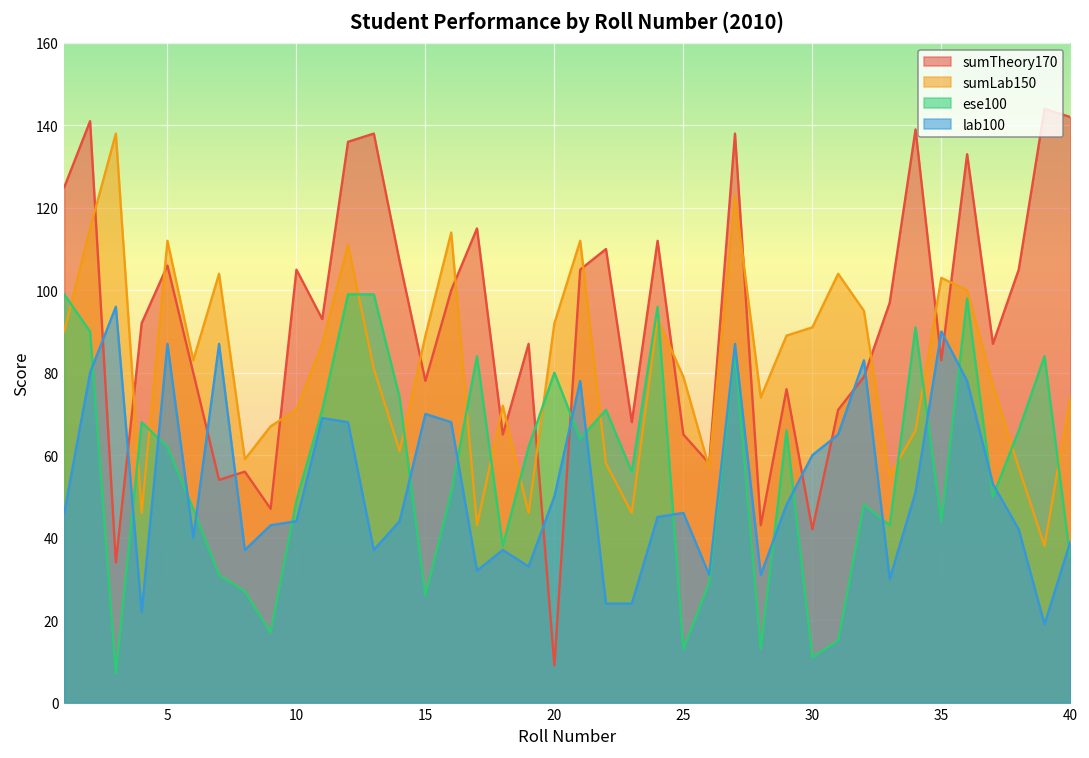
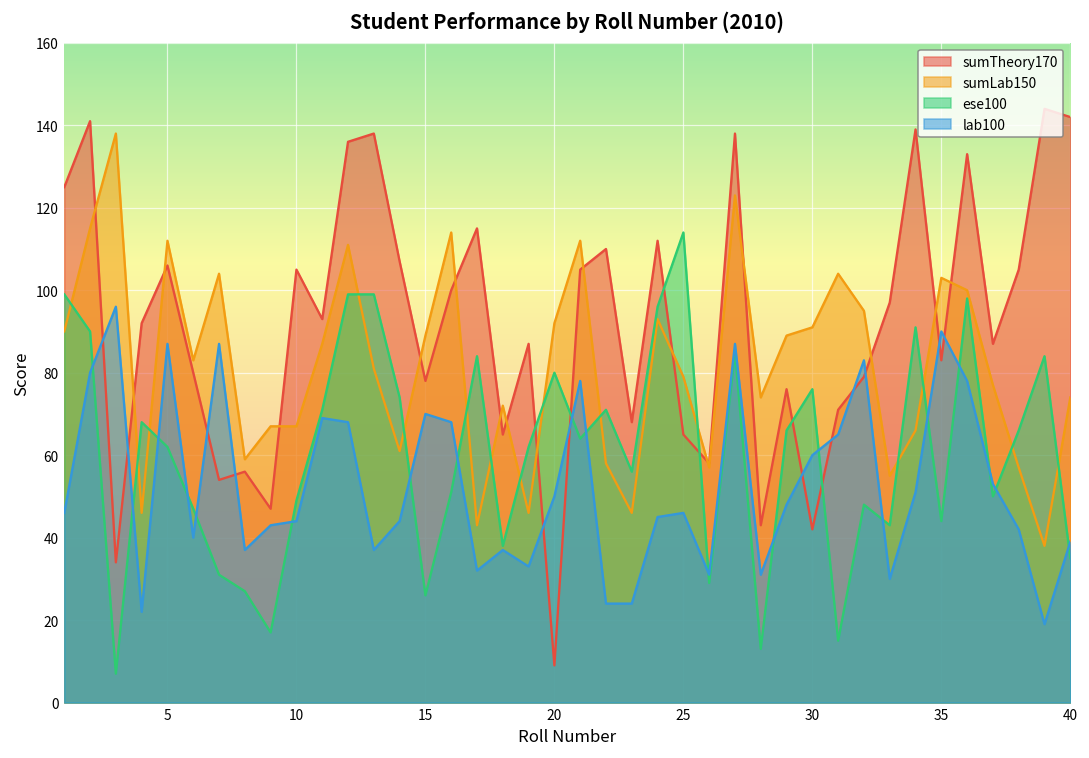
  {
    "sumTheory170": {
      "5": 106,
      "10": 105,
      "15": 78,
      "20": 9,
      "25": 65,
      "30": 42,
      "35": 83,
      "40": 142
    },
    "sumLab150": {
      "5": 112,
-     "10": 71,
+     "10": 67,
      "15": 89,
      "20": 92,
      "25": 79,
      "30": 91,
      "35": 103,
      "40": 74
    },
    "ese100": {
      "5": 62,
      "10": 49,
      "15": 26,
      "20": 80,
-     "25": 13,
-     "30": 11,
+     "25": 114,
+     "30": 76,
      "35": 44,
      "40": 35
    },
    "lab100": {
      "5": 87,
      "10": 44,
      "15": 70,
      "20": 50,
      "25": 46,
      "30": 60,
      "35": 90,
      "40": 39
    }
  }
